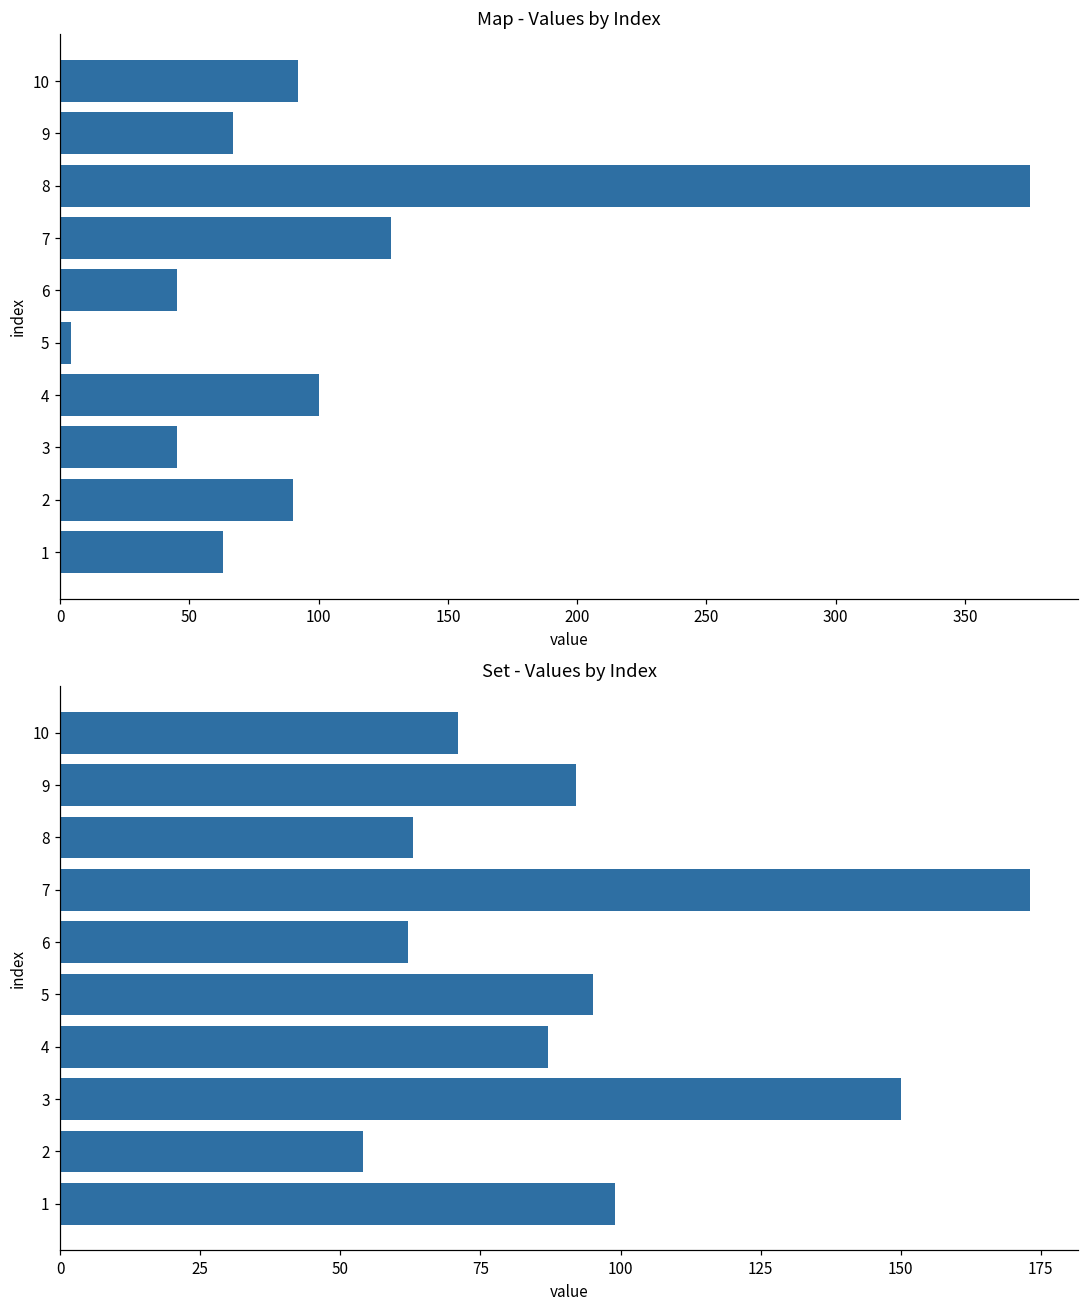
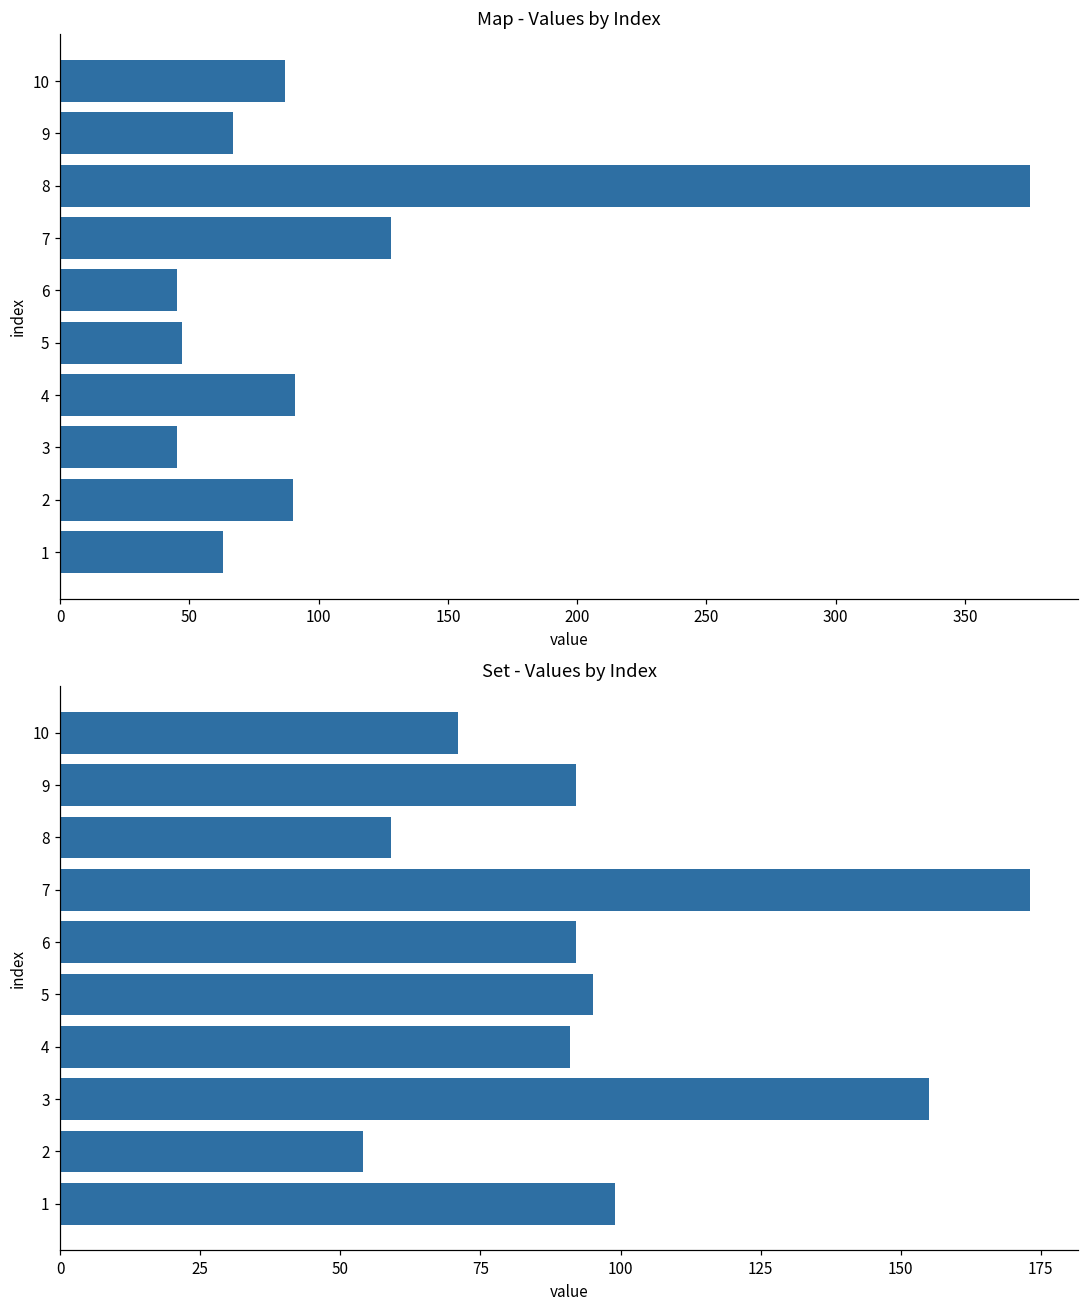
  {
    "Map - Values by Index": {
-     "10": 92,
+     "10": 87,
      "9": 67,
      "8": 375,
      "7": 128,
      "6": 45,
-     "5": 4,
-     "4": 100,
+     "5": 47,
+     "4": 91,
      "3": 45,
      "2": 90,
      "1": 63
    },
    "Set - Values by Index": {
      "10": 71,
      "9": 92,
-     "8": 63,
+     "8": 59,
      "7": 173,
-     "6": 62,
+     "6": 92,
      "5": 95,
-     "4": 87,
-     "3": 150,
+     "4": 91,
+     "3": 155,
      "2": 54,
      "1": 99
    }
  }
